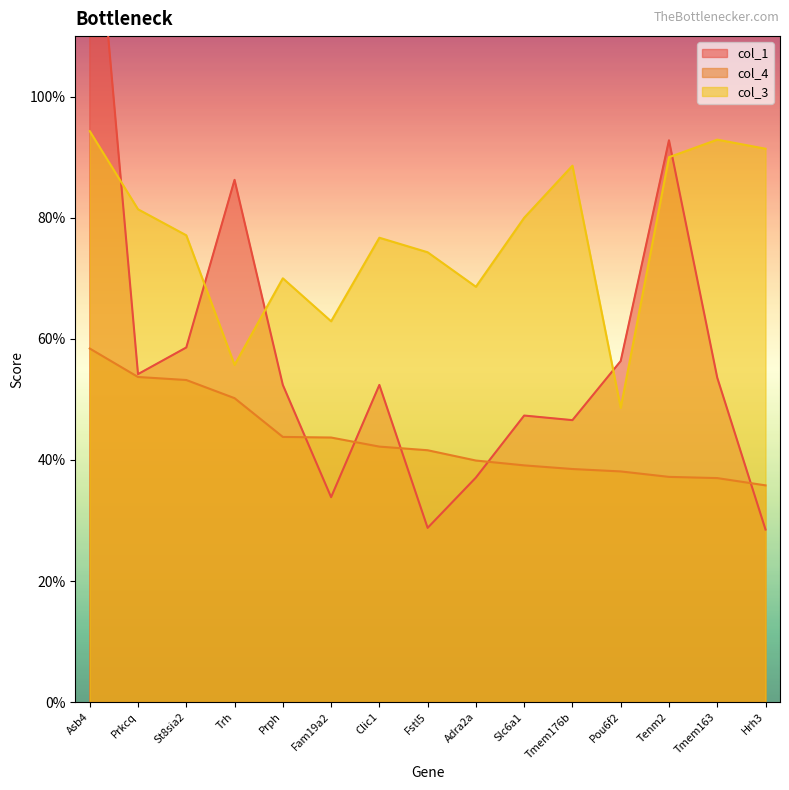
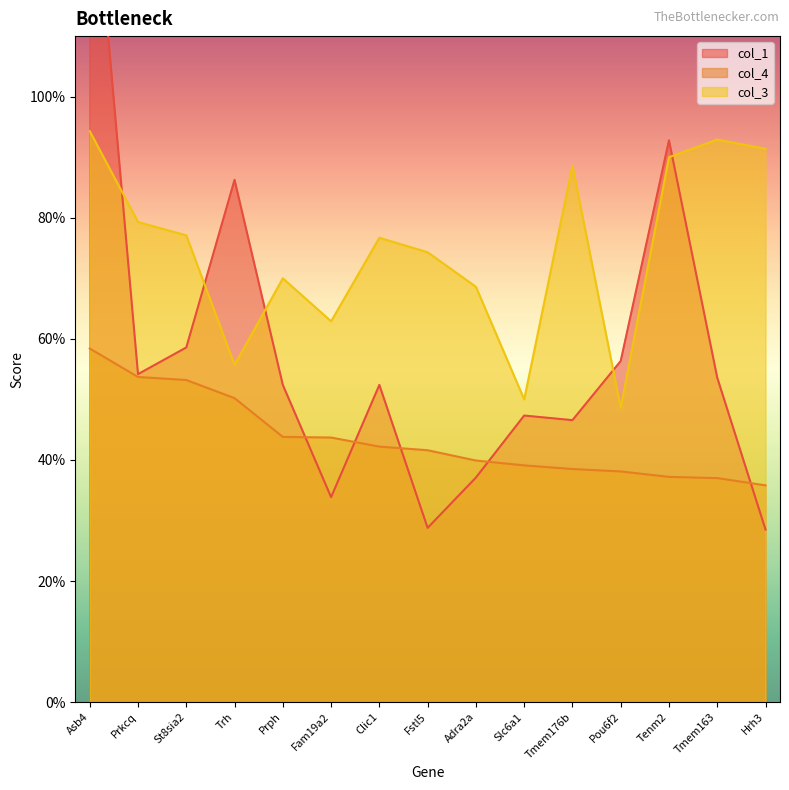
  {
    "col_3": {
      "Asb4": "94%",
-     "Prkcq": "81%",
+     "Prkcq": "79%",
      "St8sia2": "77%",
      "Trh": "56%",
      "Prph": "70%",
      "Fam19a2": "63%",
      "Clic1": "77%",
      "Fstl5": "74%",
      "Adra2a": "69%",
-     "Slc6a1": "80%",
+     "Slc6a1": "50%",
      "Tmem176b": "89%",
      "Pou6f2": "49%",
      "Tenm2": "90%",
      "Tmem163": "93%",
      "Hrh3": "91%"
    }
  }
